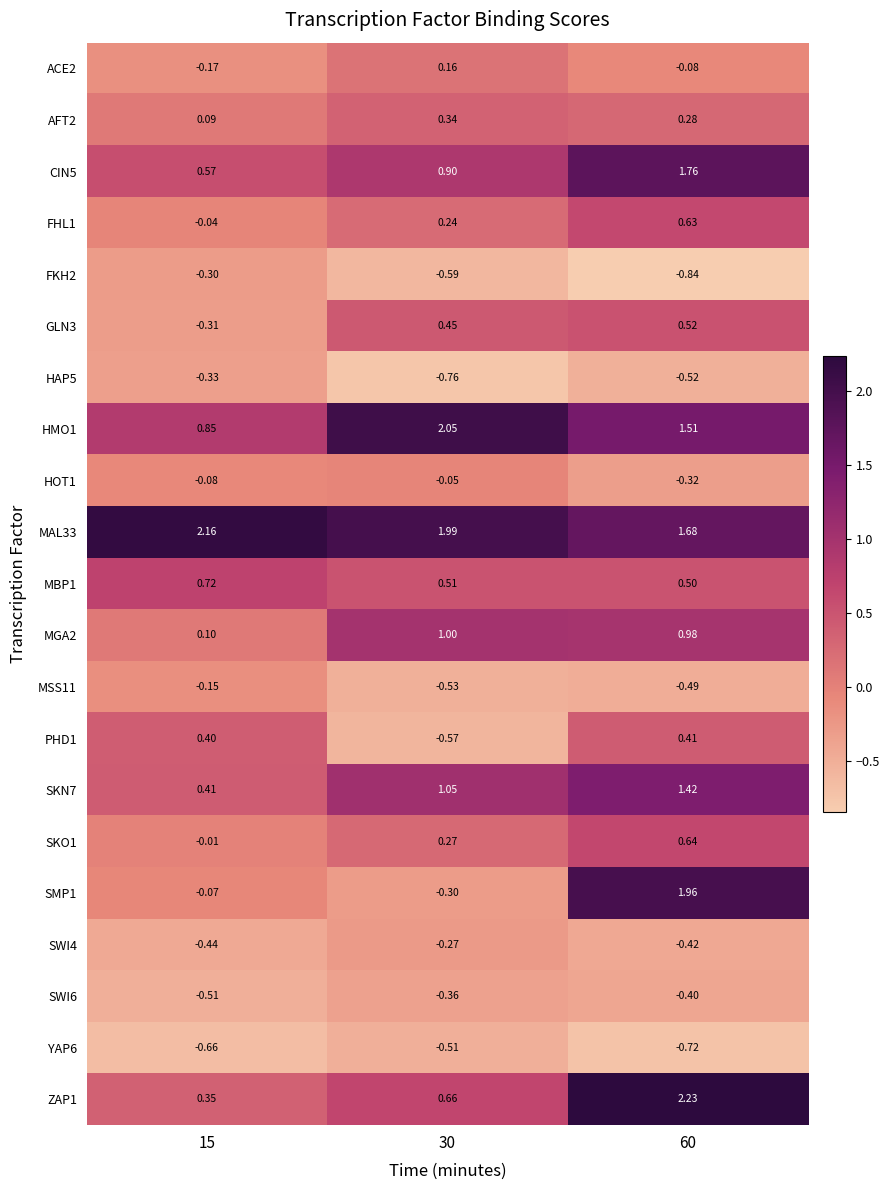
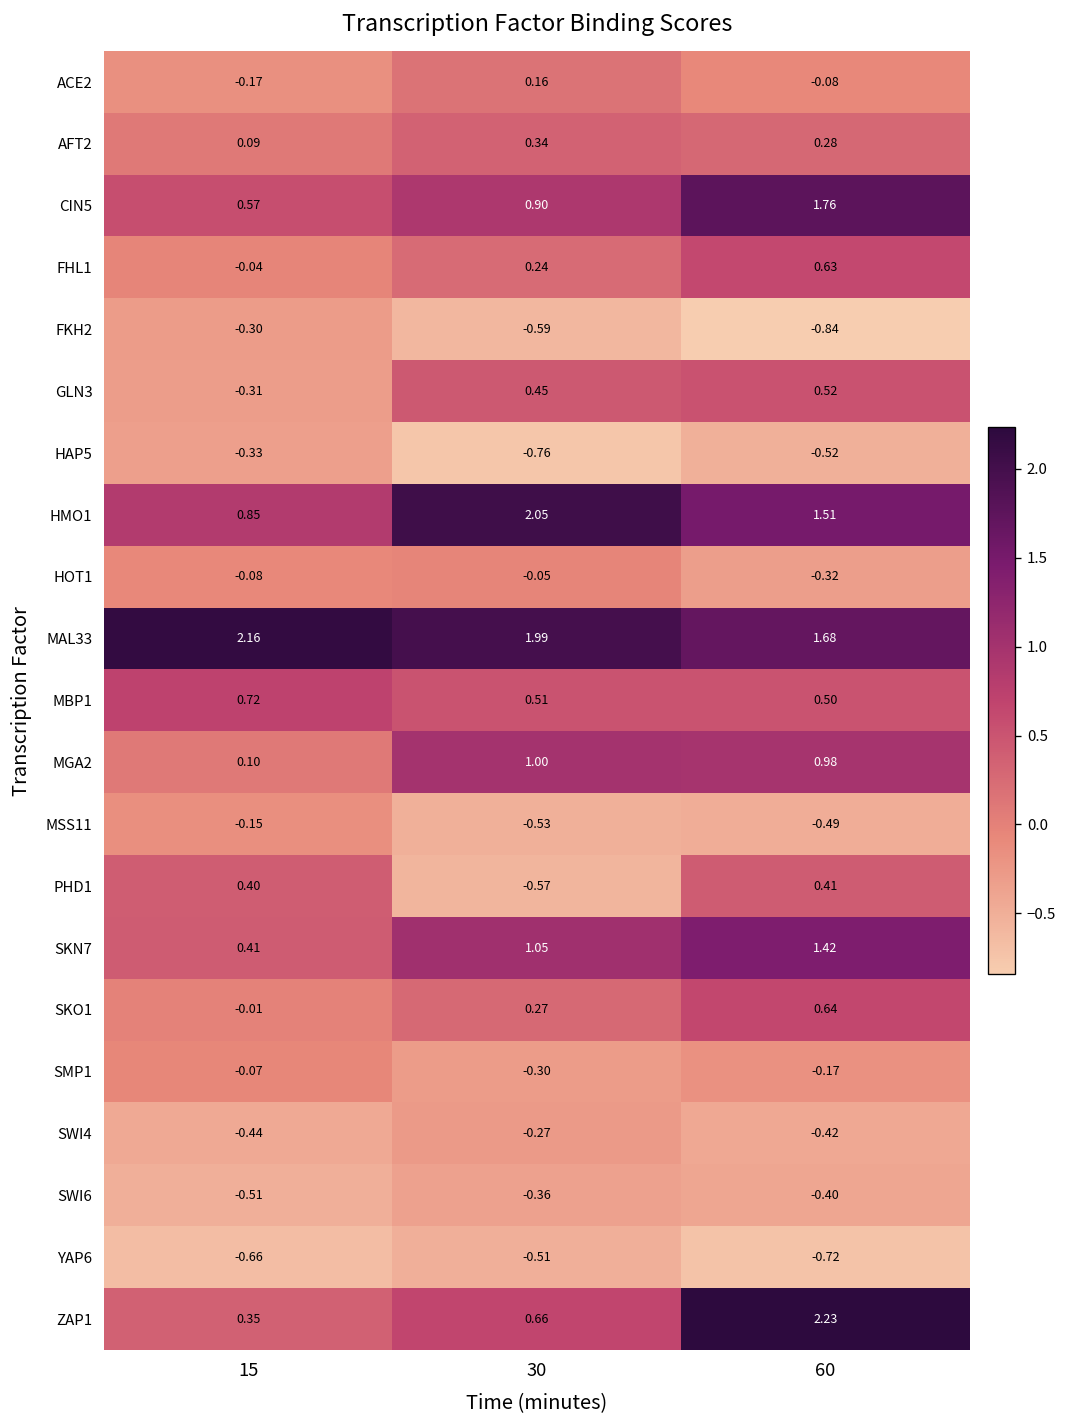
  {
    "ACE2": {
      "15": -0.17,
      "30": 0.16,
      "60": -0.08
    },
    "AFT2": {
      "15": 0.09,
      "30": 0.34,
      "60": 0.28
    },
    "CIN5": {
      "15": 0.57,
      "30": 0.90,
      "60": 1.76
    },
    "FHL1": {
      "15": -0.04,
      "30": 0.24,
      "60": 0.63
    },
    "FKH2": {
      "15": -0.30,
      "30": -0.59,
      "60": -0.84
    },
    "GLN3": {
      "15": -0.31,
      "30": 0.45,
      "60": 0.52
    },
    "HAP5": {
      "15": -0.33,
      "30": -0.76,
      "60": -0.52
    },
    "HMO1": {
      "15": 0.85,
      "30": 2.05,
      "60": 1.51
    },
    "HOT1": {
      "15": -0.08,
      "30": -0.05,
      "60": -0.32
    },
    "MAL33": {
      "15": 2.16,
      "30": 1.99,
      "60": 1.68
    },
    "MBP1": {
      "15": 0.72,
      "30": 0.51,
      "60": 0.50
    },
    "MGA2": {
      "15": 0.10,
      "30": 1.00,
      "60": 0.98
    },
    "MSS11": {
      "15": -0.15,
      "30": -0.53,
      "60": -0.49
    },
    "PHD1": {
      "15": 0.40,
      "30": -0.57,
      "60": 0.41
    },
    "SKN7": {
      "15": 0.41,
      "30": 1.05,
      "60": 1.42
    },
    "SKO1": {
      "15": -0.01,
      "30": 0.27,
      "60": 0.64
    },
    "SMP1": {
      "15": -0.07,
      "30": -0.30,
-     "60": 1.96
+     "60": -0.17
    },
    "SWI4": {
      "15": -0.44,
      "30": -0.27,
      "60": -0.42
    },
    "SWI6": {
      "15": -0.51,
      "30": -0.36,
      "60": -0.40
    },
    "YAP6": {
      "15": -0.66,
      "30": -0.51,
      "60": -0.72
    },
    "ZAP1": {
      "15": 0.35,
      "30": 0.66,
      "60": 2.23
    }
  }
